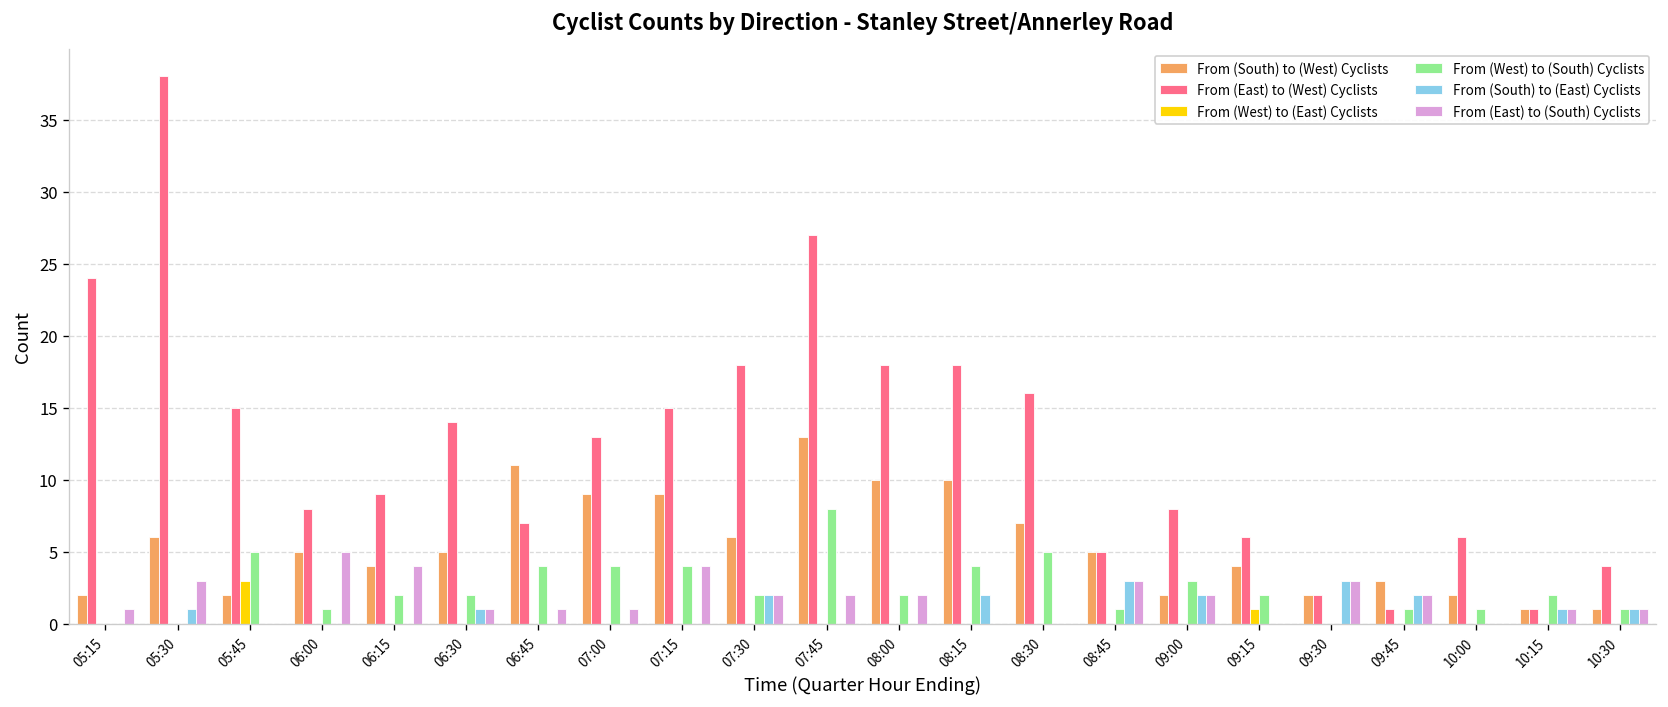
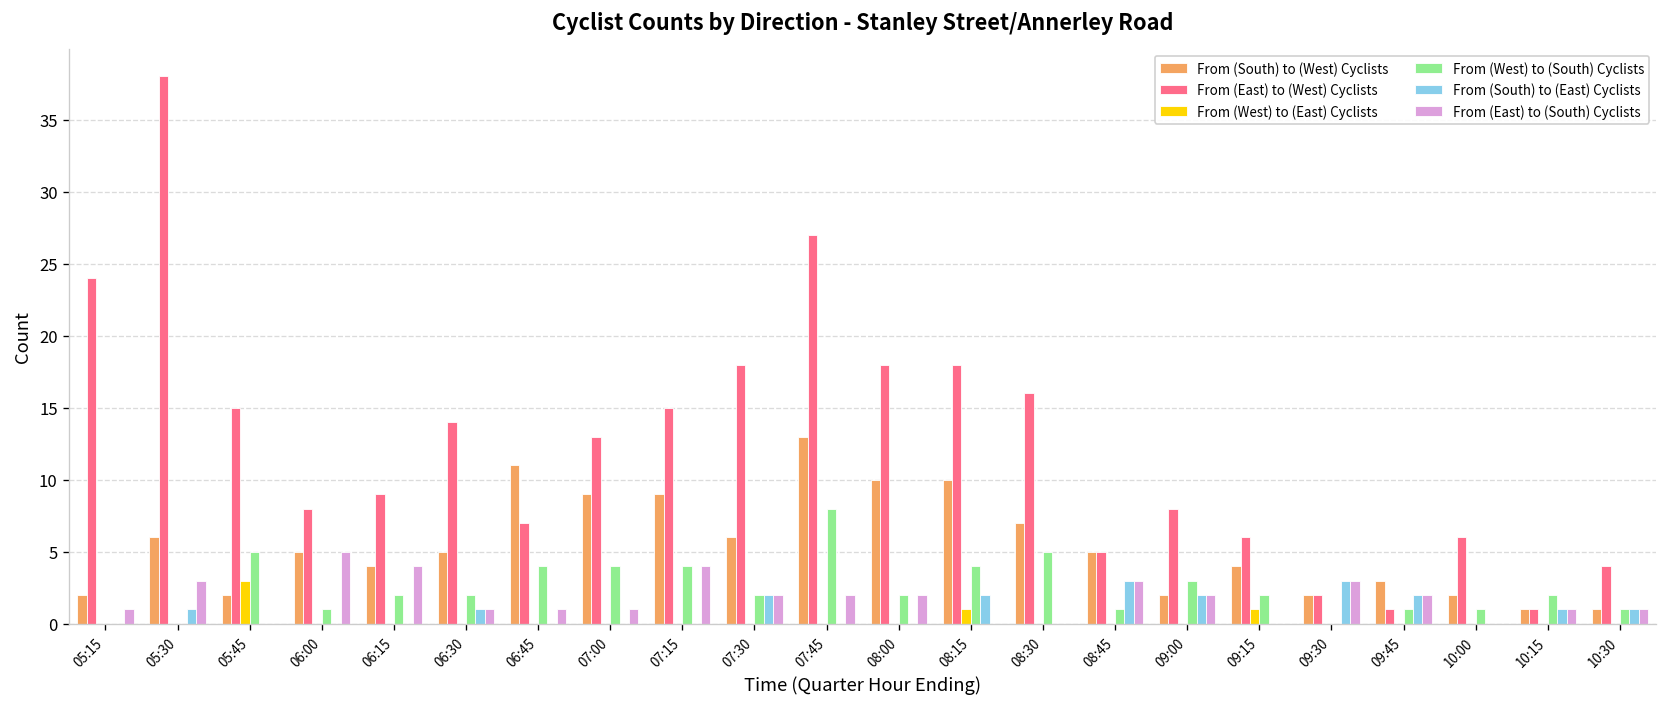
  {
    "From (South) to (West) Cyclists": {
      "05:15": 2,
      "05:30": 6,
      "05:45": 2,
      "06:00": 5,
      "06:15": 4,
      "06:30": 5,
      "06:45": 11,
      "07:00": 9,
      "07:15": 9,
      "07:30": 6,
      "07:45": 13,
      "08:00": 10,
      "08:15": 10,
      "08:30": 7,
      "08:45": 5,
      "09:00": 2,
      "09:15": 4,
      "09:30": 2,
      "09:45": 3,
      "10:00": 2,
      "10:15": 1,
      "10:30": 1
    },
    "From (East) to (West) Cyclists": {
      "05:15": 24,
      "05:30": 38,
      "05:45": 15,
      "06:00": 8,
      "06:15": 9,
      "06:30": 14,
      "06:45": 7,
      "07:00": 13,
      "07:15": 15,
      "07:30": 18,
      "07:45": 27,
      "08:00": 18,
      "08:15": 18,
      "08:30": 16,
      "08:45": 5,
      "09:00": 8,
      "09:15": 6,
      "09:30": 2,
      "09:45": 1,
      "10:00": 6,
      "10:15": 1,
      "10:30": 4
    },
    "From (West) to (East) Cyclists": {
      "05:15": 0,
      "05:30": 0,
      "05:45": 3,
      "06:00": 0,
      "06:15": 0,
      "06:30": 0,
      "06:45": 0,
      "07:00": 0,
      "07:15": 0,
      "07:30": 0,
      "07:45": 0,
      "08:00": 0,
-     "08:15": 0,
+     "08:15": 1,
      "08:30": 0,
      "08:45": 0,
      "09:00": 0,
      "09:15": 1,
      "09:30": 0,
      "09:45": 0,
      "10:00": 0,
      "10:15": 0,
      "10:30": 0
    },
    "From (West) to (South) Cyclists": {
      "05:15": 0,
      "05:30": 0,
      "05:45": 5,
      "06:00": 1,
      "06:15": 2,
      "06:30": 2,
      "06:45": 4,
      "07:00": 4,
      "07:15": 4,
      "07:30": 2,
      "07:45": 8,
      "08:00": 2,
      "08:15": 4,
      "08:30": 5,
      "08:45": 1,
      "09:00": 3,
      "09:15": 2,
      "09:30": 0,
      "09:45": 1,
      "10:00": 1,
      "10:15": 2,
      "10:30": 1
    },
    "From (South) to (East) Cyclists": {
      "05:15": 0,
      "05:30": 1,
      "05:45": 0,
      "06:00": 0,
      "06:15": 0,
      "06:30": 1,
      "06:45": 0,
      "07:00": 0,
      "07:15": 0,
      "07:30": 2,
      "07:45": 0,
      "08:00": 0,
      "08:15": 2,
      "08:30": 0,
      "08:45": 3,
      "09:00": 2,
      "09:15": 0,
      "09:30": 3,
      "09:45": 2,
      "10:00": 0,
      "10:15": 1,
      "10:30": 1
    },
    "From (East) to (South) Cyclists": {
      "05:15": 1,
      "05:30": 3,
      "05:45": 0,
      "06:00": 5,
      "06:15": 4,
      "06:30": 1,
      "06:45": 1,
      "07:00": 1,
      "07:15": 4,
      "07:30": 2,
      "07:45": 2,
      "08:00": 2,
      "08:15": 0,
      "08:30": 0,
      "08:45": 3,
      "09:00": 2,
      "09:15": 0,
      "09:30": 3,
      "09:45": 2,
      "10:00": 0,
      "10:15": 1,
      "10:30": 1
    }
  }
